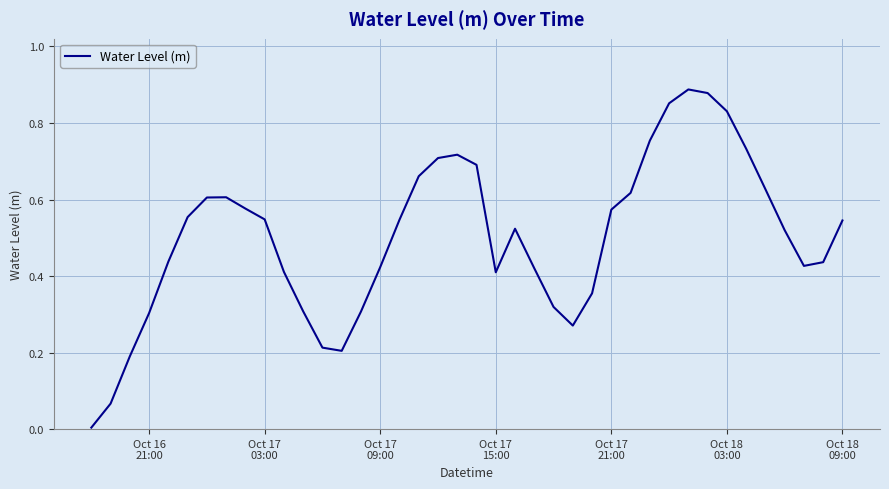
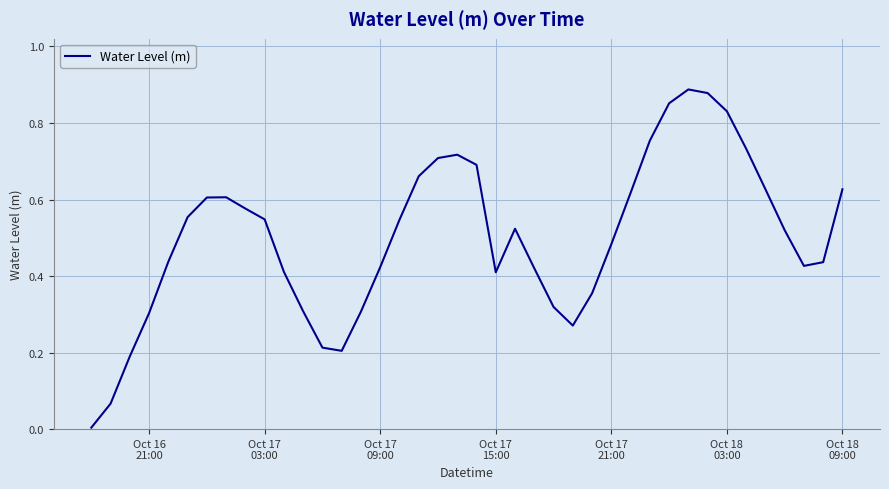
  {
    "Oct 16 21:00": 0.30,
    "Oct 17 03:00": 0.55,
    "Oct 17 09:00": 0.42,
    "Oct 17 15:00": 0.41,
-   "Oct 17 21:00": 0.57,
+   "Oct 17 21:00": 0.48,
    "Oct 18 03:00": 0.83,
-   "Oct 18 09:00": 0.55
+   "Oct 18 09:00": 0.63
  }
